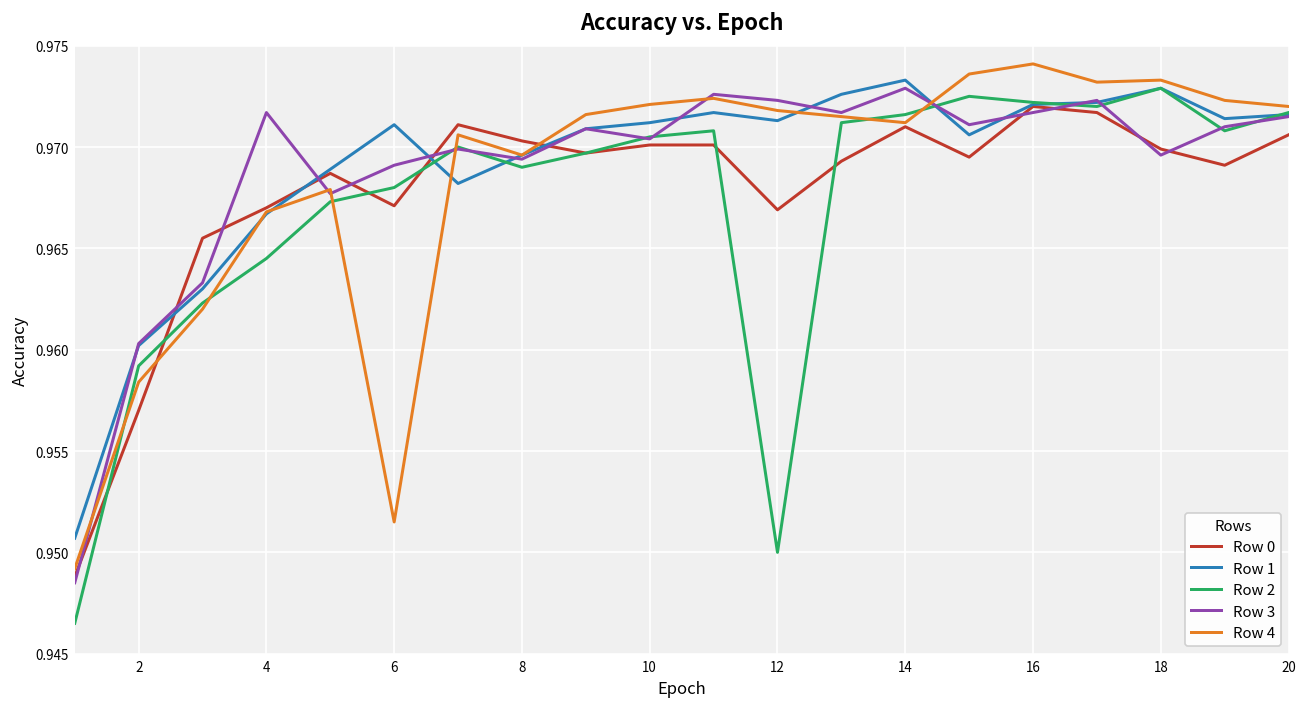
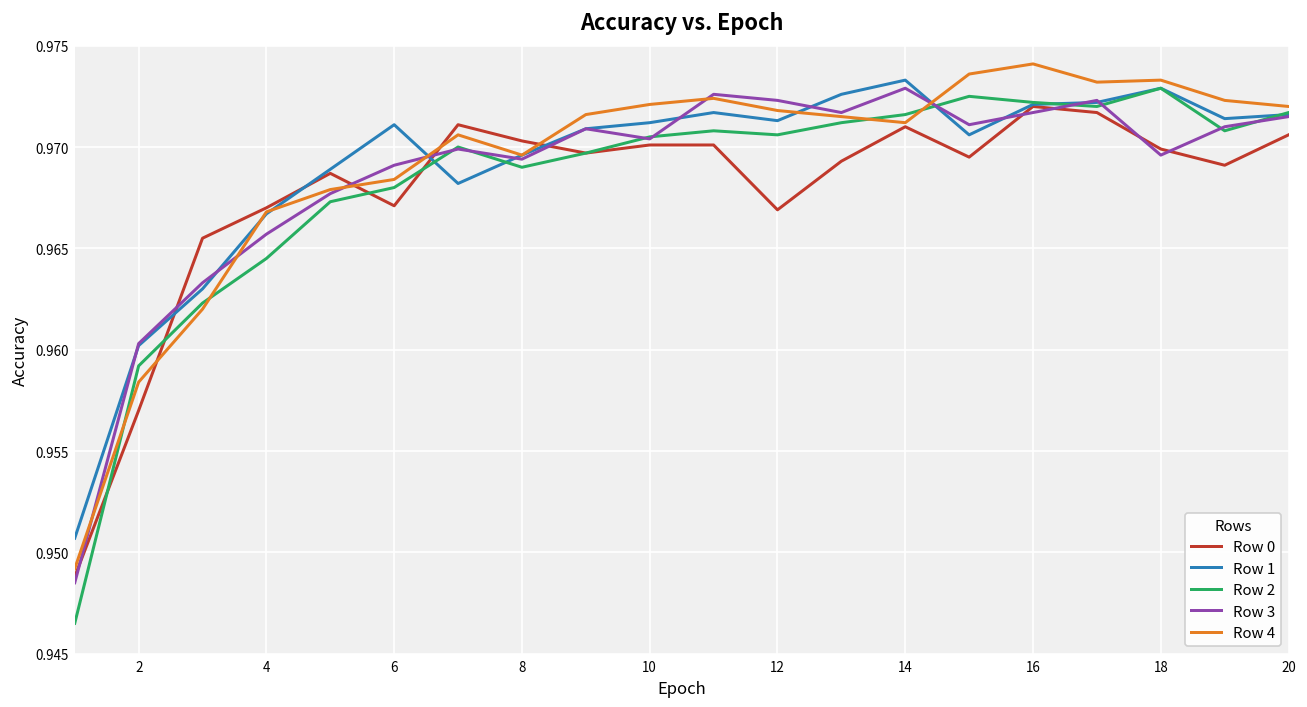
  {
    "Row 0": {
      "2": 0.9570,
      "4": 0.9670,
      "6": 0.9671,
      "8": 0.9703,
      "10": 0.9701,
      "12": 0.9669,
      "14": 0.9710,
      "18": 0.9699,
      "20": 0.9706
    },
    "Row 1": {
      "6": 0.9711,
      "10": 0.9712,
      "12": 0.9713,
      "14": 0.9733
    },
    "Row 2": {
      "2": 0.9592,
      "4": 0.9645,
      "6": 0.9680,
      "8": 0.9690,
-     "12": 0.9500,
+     "12": 0.9706,
      "14": 0.9716
    },
    "Row 3": {
-     "4": 0.9717,
+     "4": 0.9657,
      "6": 0.9691,
      "8": 0.9694,
      "12": 0.9723,
      "14": 0.9729,
      "16": 0.9717,
      "18": 0.9696
    },
    "Row 4": {
      "2": 0.9584,
-     "6": 0.9515,
+     "6": 0.9684,
      "10": 0.9721,
      "12": 0.9718,
      "14": 0.9712,
      "16": 0.9741,
      "18": 0.9733,
      "20": 0.9720
    }
  }
